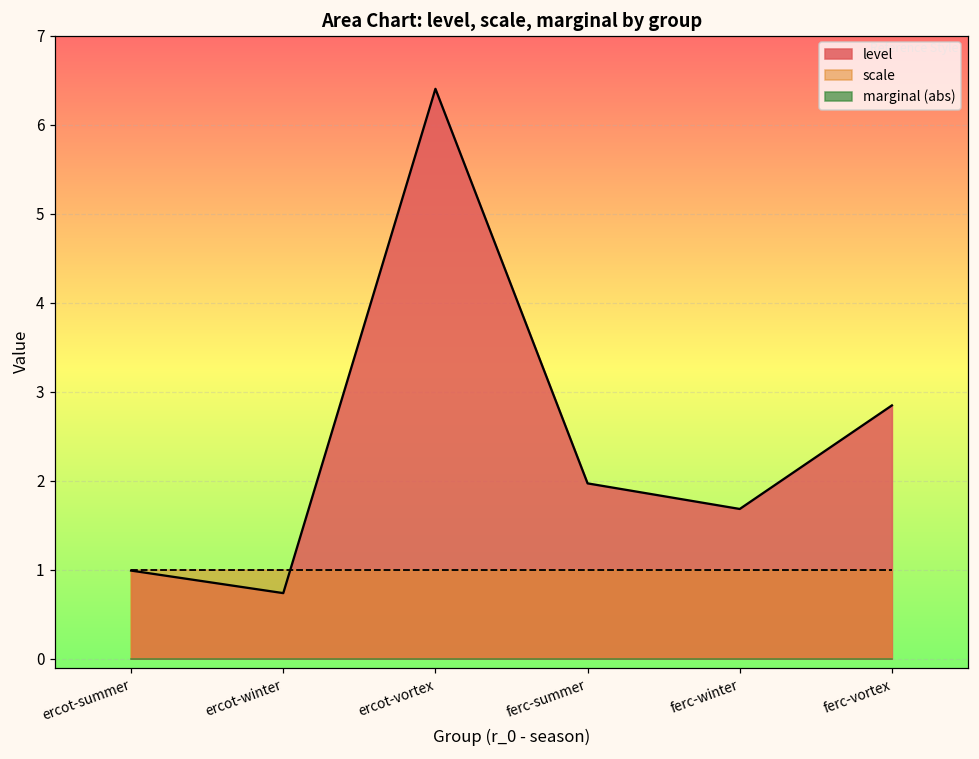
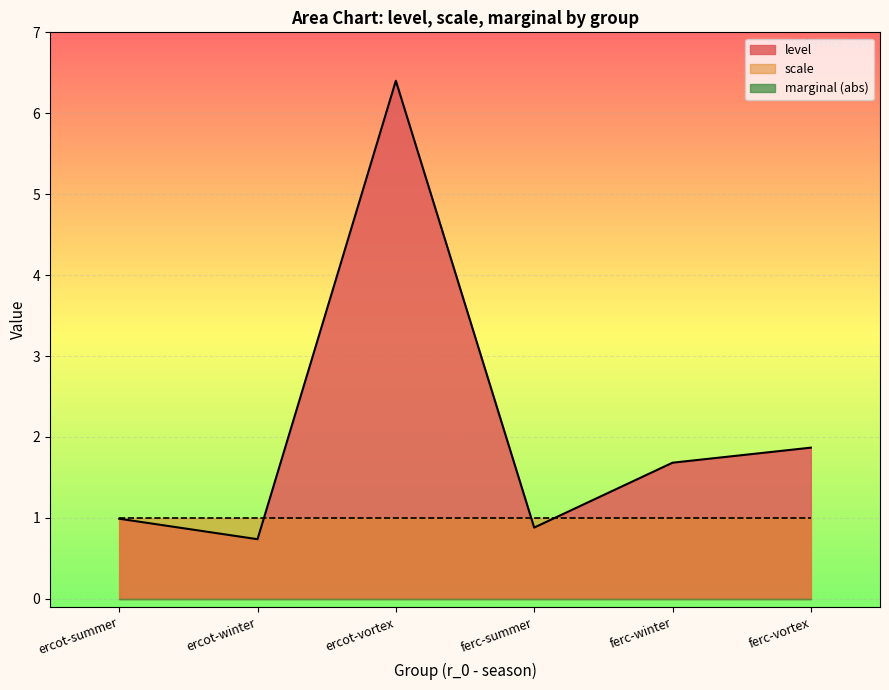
  {
    "level": {
      "ercot-winter": 0.7,
      "ercot-vortex": 6.4,
-     "ferc-summer": 2.0,
+     "ferc-summer": 0.9,
      "ferc-winter": 1.7,
-     "ferc-vortex": 2.8
+     "ferc-vortex": 1.9
    },
    "scale": {
      "ercot-winter": 1.0,
      "ercot-vortex": 1.0,
      "ferc-summer": 1.0,
      "ferc-winter": 1.0,
      "ferc-vortex": 1.0
    }
  }
